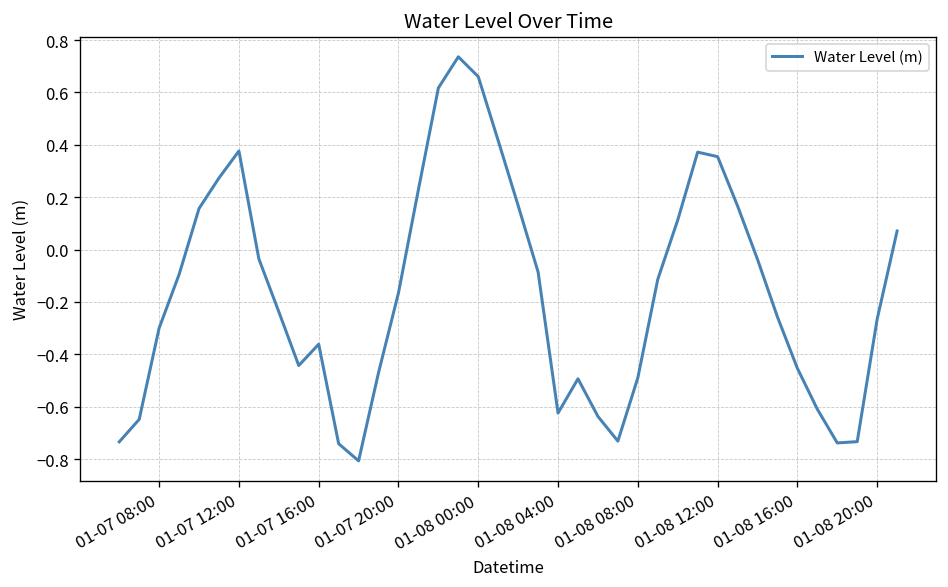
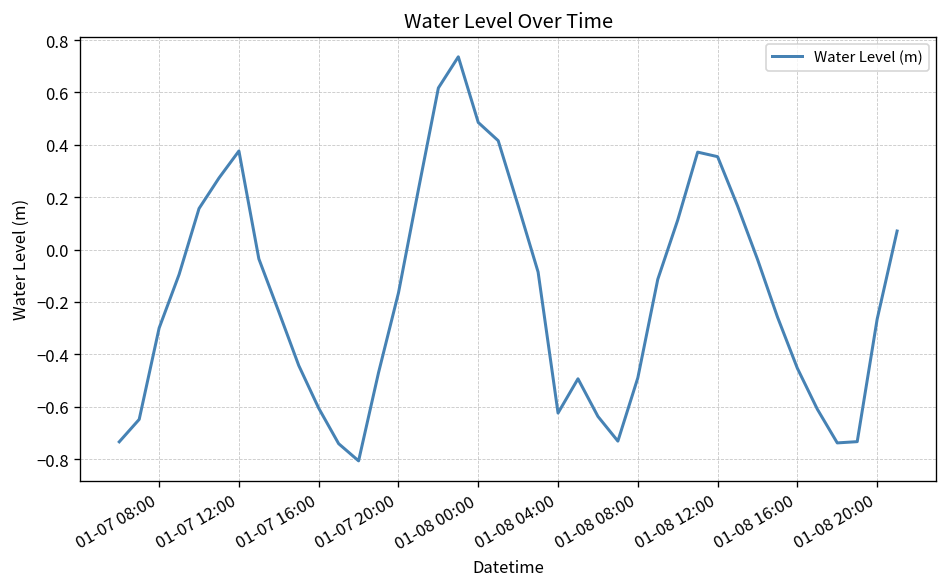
  {
    "01-07 08:00": -0.30,
    "01-07 12:00": 0.38,
-   "01-07 16:00": -0.36,
+   "01-07 16:00": -0.61,
    "01-07 20:00": -0.17,
-   "01-08 00:00": 0.66,
+   "01-08 00:00": 0.49,
    "01-08 04:00": -0.62,
    "01-08 08:00": -0.49,
    "01-08 12:00": 0.35,
    "01-08 16:00": -0.45,
    "01-08 20:00": -0.27
  }
